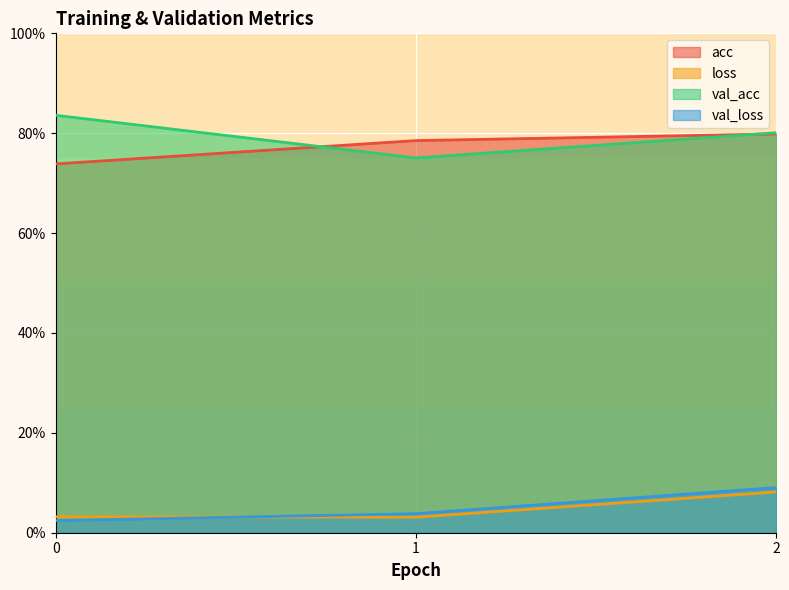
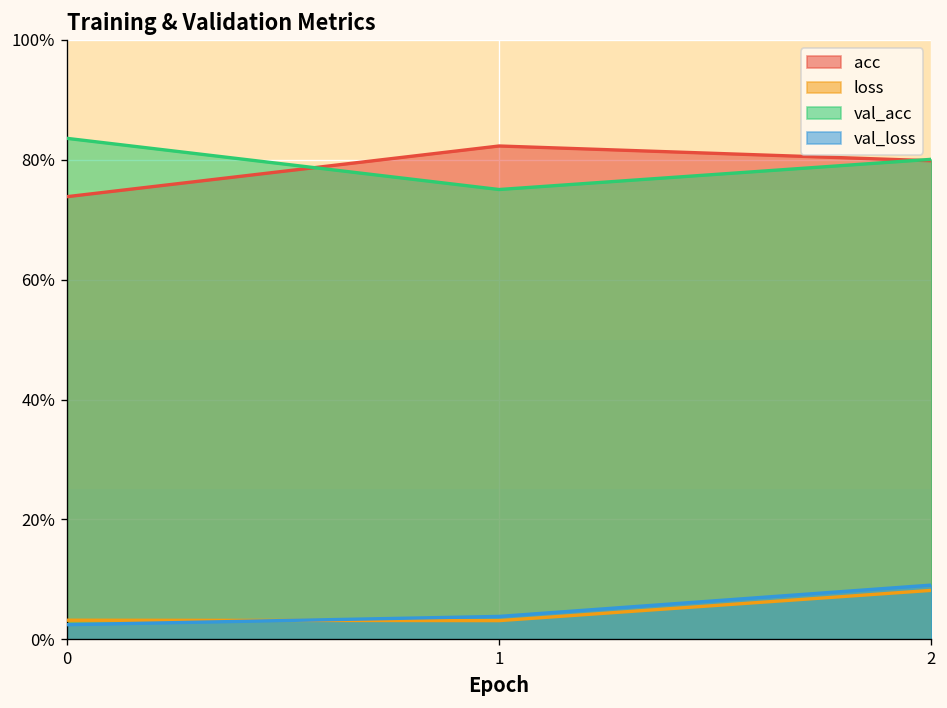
  {
    "acc": {
      "0": "74%",
-     "1": "79%"
+     "1": "82%"
    },
    "loss": {
      "0": "3%",
      "1": "3%",
      "2": "8%"
    },
    "val_acc": {
      "0": "84%",
      "1": "75%"
    },
    "val_loss": {
      "0": "2%",
      "1": "4%",
      "2": "9%"
    }
  }
